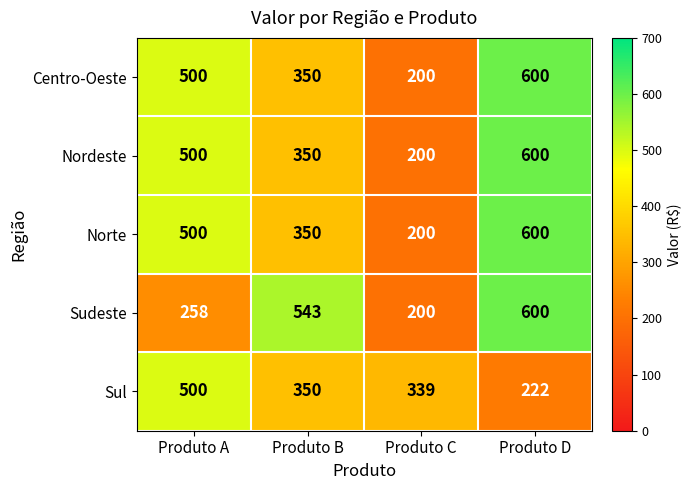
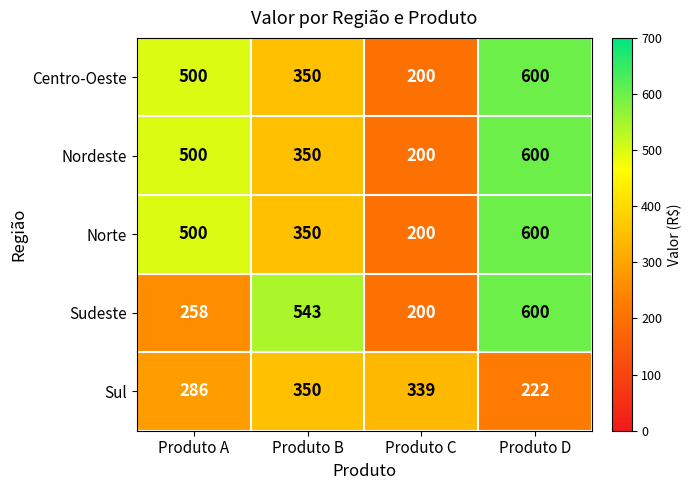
  {
    "Centro-Oeste": {
      "Produto A": 500,
      "Produto B": 350,
      "Produto C": 200,
      "Produto D": 600
    },
    "Nordeste": {
      "Produto A": 500,
      "Produto B": 350,
      "Produto C": 200,
      "Produto D": 600
    },
    "Norte": {
      "Produto A": 500,
      "Produto B": 350,
      "Produto C": 200,
      "Produto D": 600
    },
    "Sudeste": {
      "Produto A": 258,
      "Produto B": 543,
      "Produto C": 200,
      "Produto D": 600
    },
    "Sul": {
-     "Produto A": 500,
+     "Produto A": 286,
      "Produto B": 350,
      "Produto C": 339,
      "Produto D": 222
    }
  }
